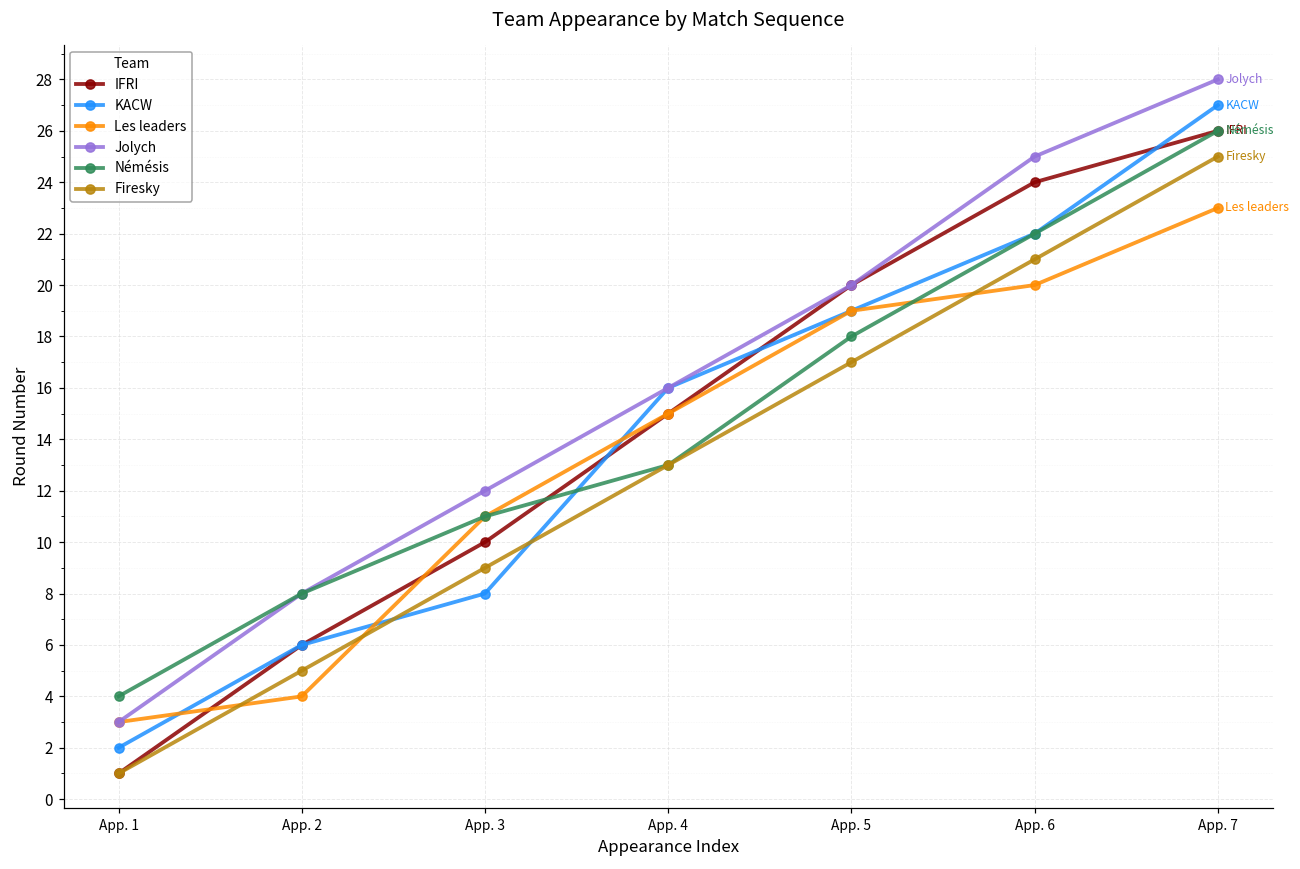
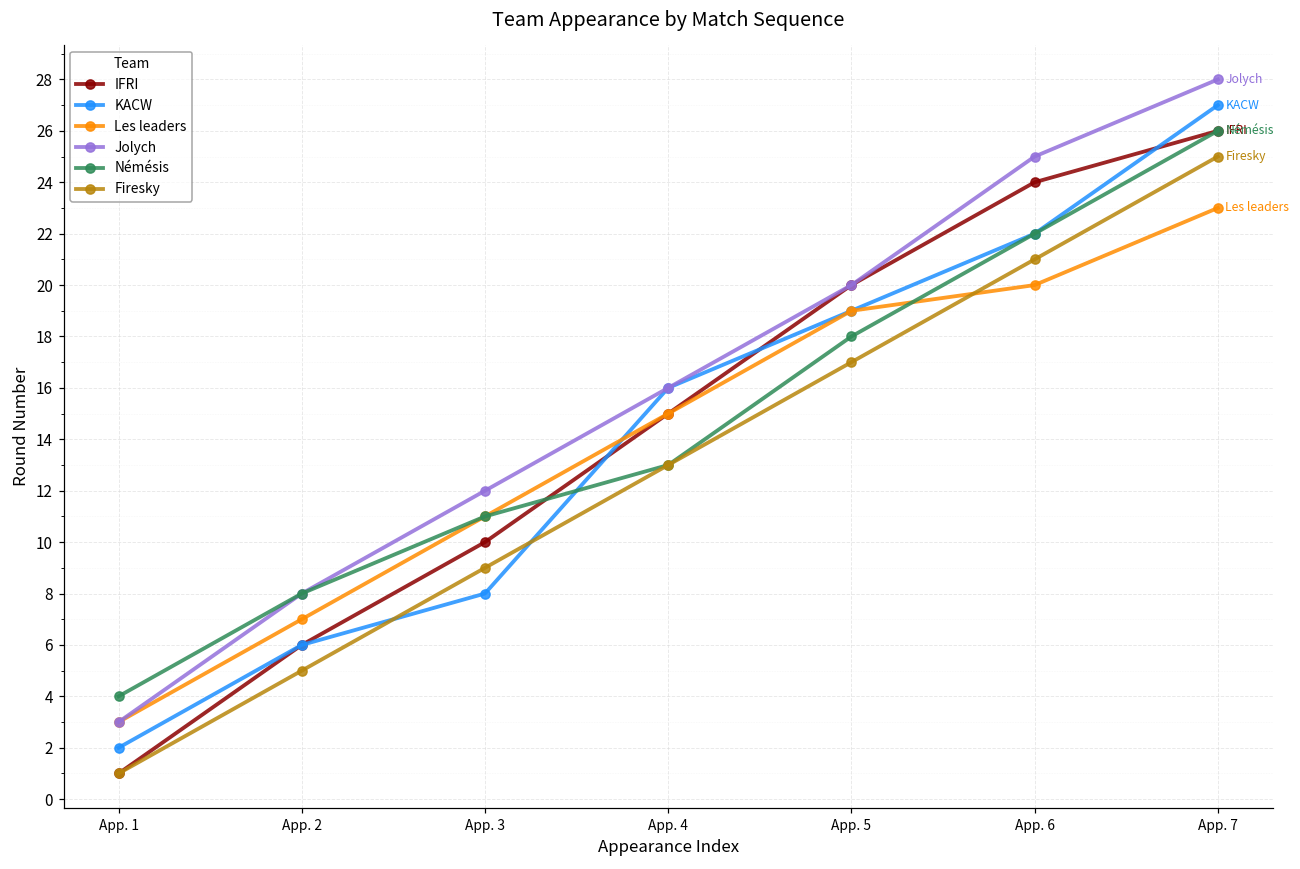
  {
    "IFRI": {
      "App. 3": 10,
      "App. 6": 24
    },
    "KACW": {
      "App. 1": 2,
      "App. 3": 8,
      "App. 7": 27
    },
    "Les leaders": {
-     "App. 2": 4,
+     "App. 2": 7,
      "App. 6": 20,
      "App. 7": 23
    },
    "Jolych": {
      "App. 3": 12,
      "App. 6": 25,
      "App. 7": 28
    },
    "Némésis": {
      "App. 1": 4,
      "App. 5": 18
    },
    "Firesky": {
      "App. 2": 5,
      "App. 3": 9,
      "App. 5": 17,
      "App. 6": 21,
      "App. 7": 25
    }
  }
